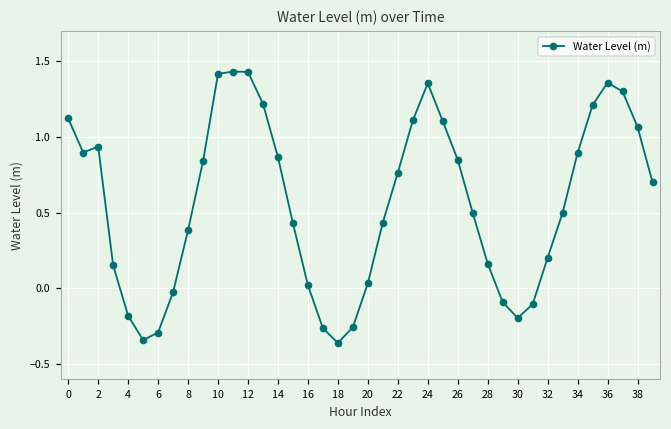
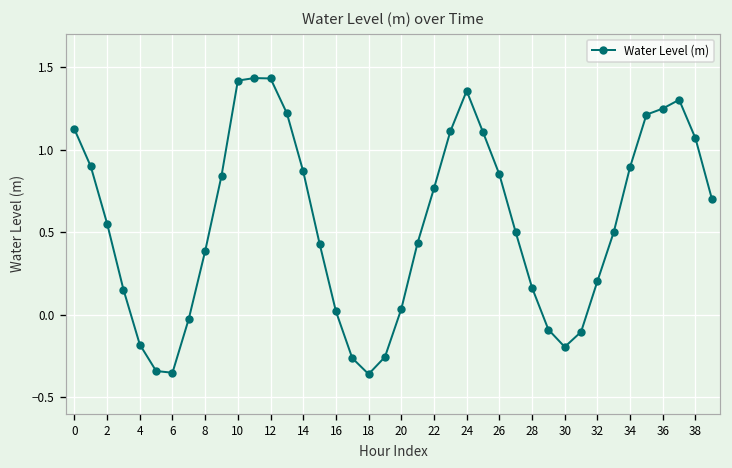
  {
    "0": 1.12,
-   "2": 0.94,
+   "2": 0.55,
    "4": -0.18,
-   "6": -0.29,
+   "6": -0.35,
    "8": 0.39,
    "10": 1.42,
    "12": 1.43,
    "14": 0.87,
    "16": 0.02,
    "18": -0.36,
    "20": 0.03,
    "22": 0.76,
    "24": 1.36,
    "26": 0.85,
    "28": 0.16,
    "30": -0.20,
    "32": 0.20,
    "34": 0.89,
-   "36": 1.36,
+   "36": 1.25,
    "38": 1.07
  }
